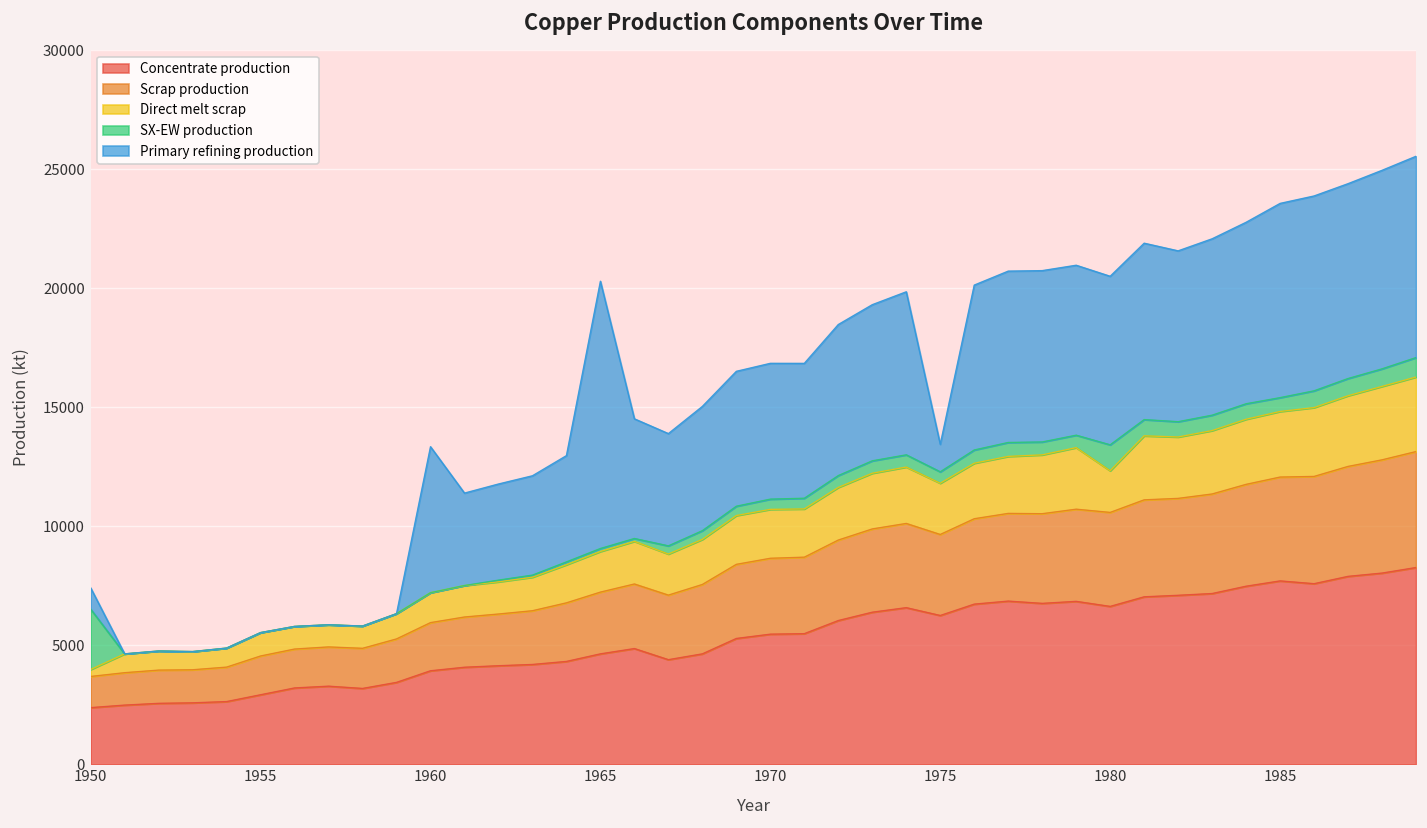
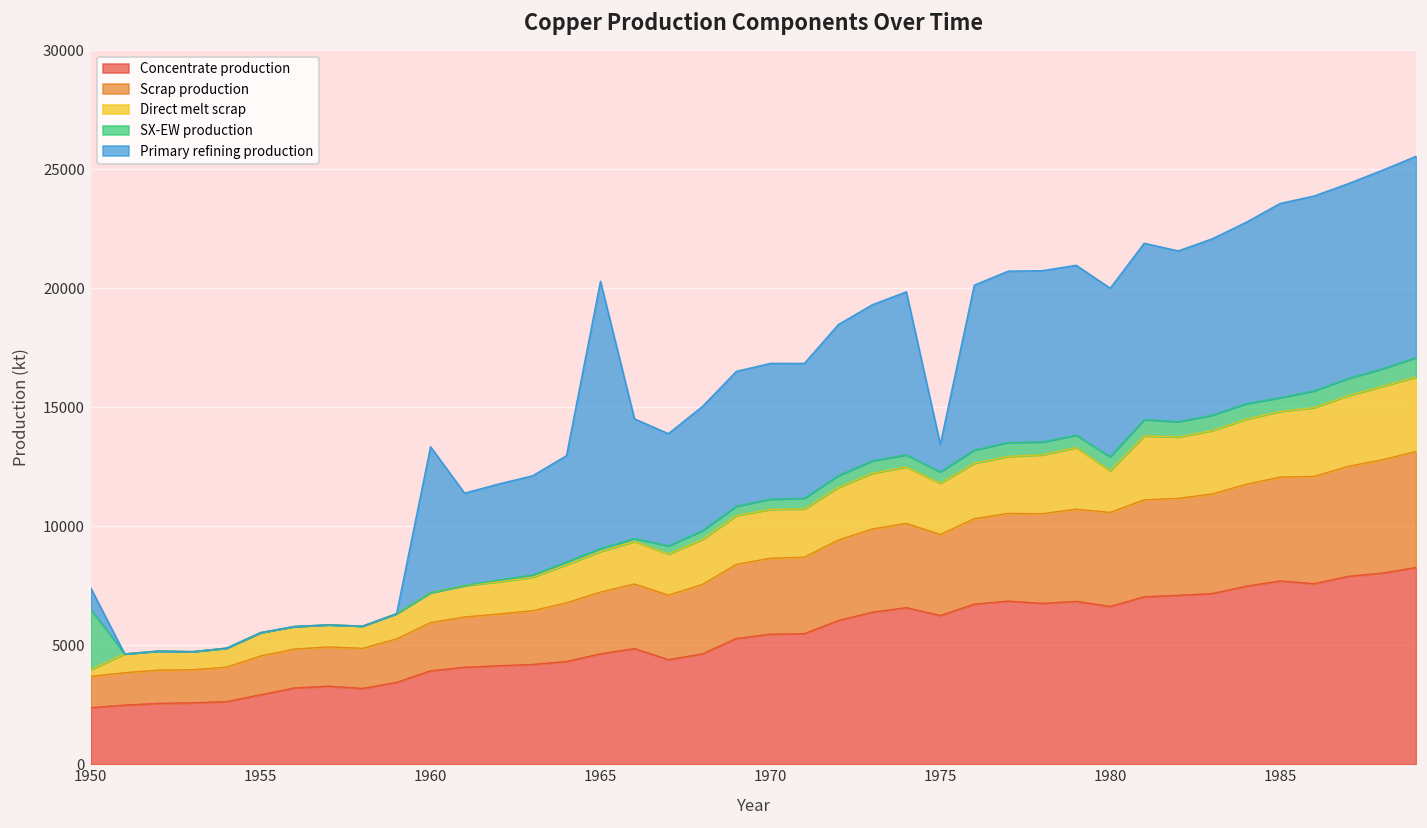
  {
    "Direct melt scrap": {
      "1950": 300,
      "1970": 2100,
      "1975": 2200,
      "1980": 1700,
      "1985": 2800
    },
    "SX-EW production": {
      "1950": 2500,
      "1970": 400,
      "1975": 500,
-     "1980": 1100,
+     "1980": 600,
      "1985": 600
    },
    "Primary refining production": {
      "1950": 900,
      "1960": 6100,
      "1965": 11200,
      "1970": 5700,
      "1975": 1200,
      "1980": 7100,
      "1985": 8200
    }
  }
